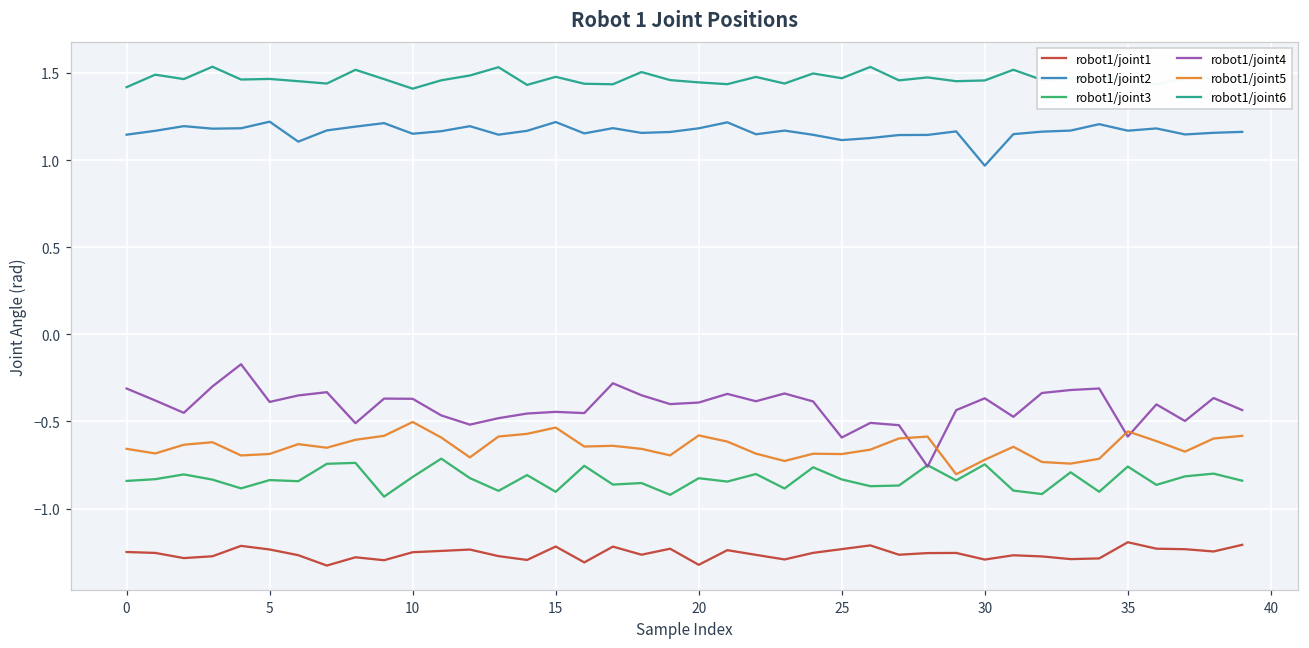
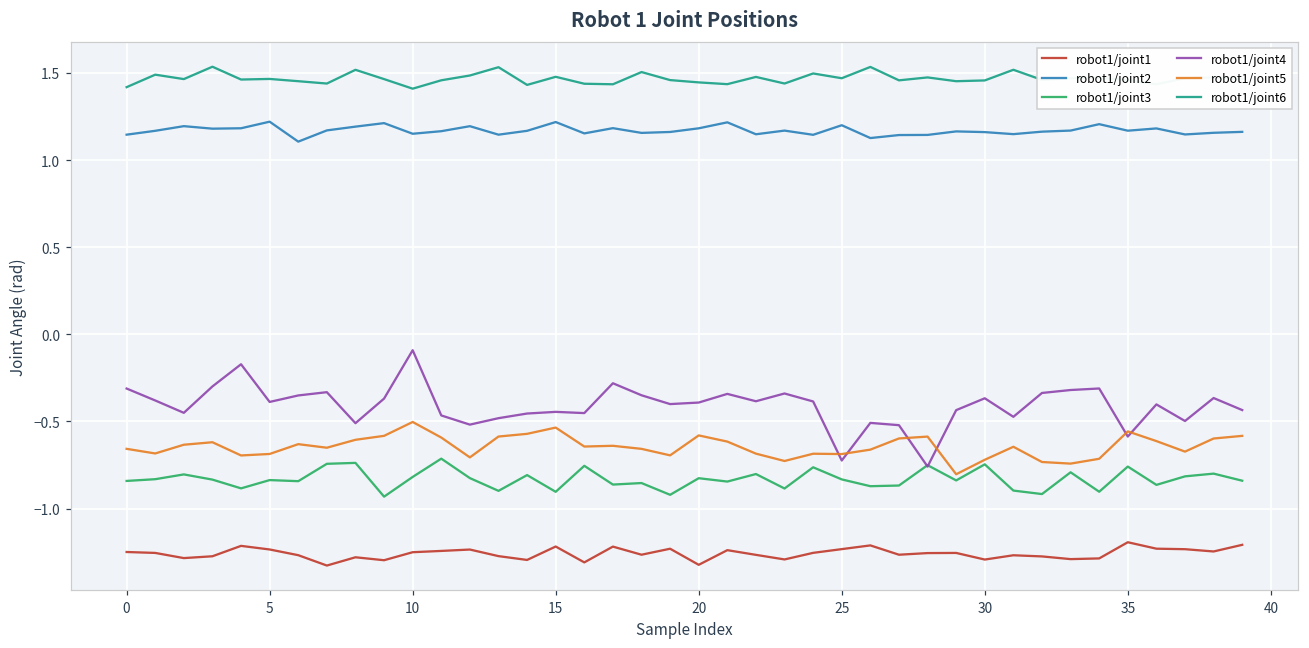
  {
    "robot1/joint1": {
      "0": -1.25,
      "5": -1.23,
      "10": -1.25,
      "15": -1.22,
      "20": -1.32,
      "25": -1.23,
      "30": -1.29,
      "35": -1.19
    },
    "robot1/joint2": {
      "0": 1.15,
      "5": 1.22,
      "10": 1.15,
      "15": 1.22,
      "20": 1.18,
-     "25": 1.11,
-     "30": 0.97,
+     "25": 1.20,
+     "30": 1.16,
      "35": 1.17
    },
    "robot1/joint4": {
      "0": -0.31,
      "5": -0.39,
-     "10": -0.37,
+     "10": -0.09,
      "15": -0.44,
      "20": -0.39,
-     "25": -0.59,
+     "25": -0.72,
      "30": -0.37,
      "35": -0.59
    },
    "robot1/joint5": {
      "0": -0.66,
      "5": -0.69,
      "10": -0.50,
      "15": -0.54,
      "20": -0.58,
      "25": -0.69,
      "30": -0.72,
      "35": -0.56
    }
  }
